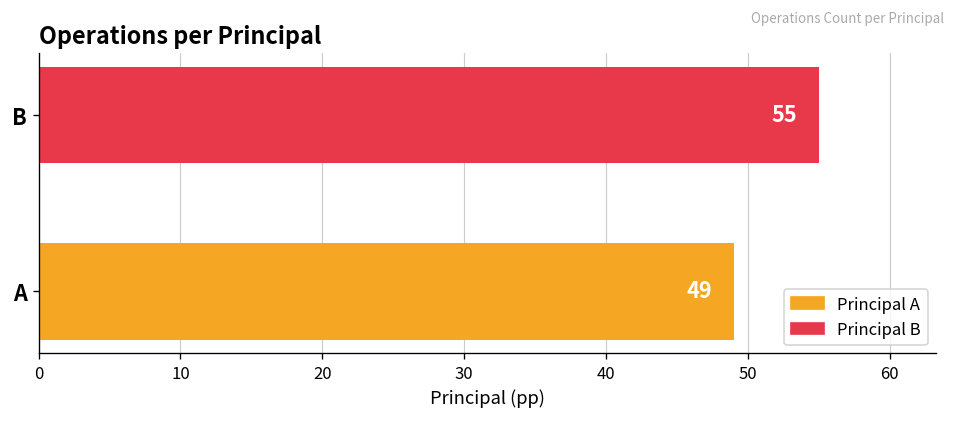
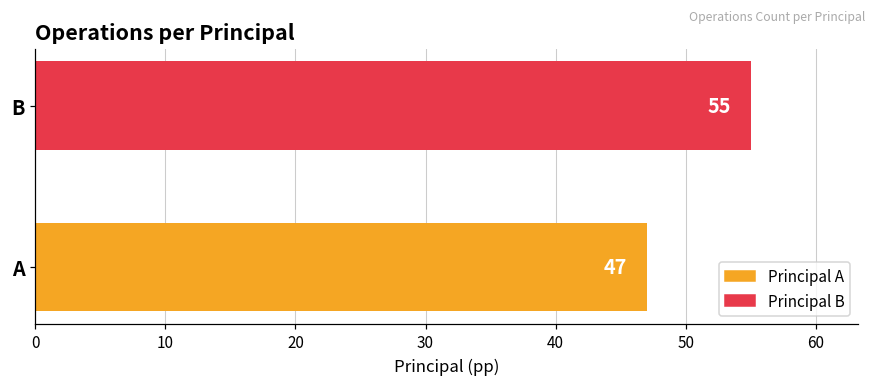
  {
    "B": 55,
-   "A": 49
+   "A": 47
  }
